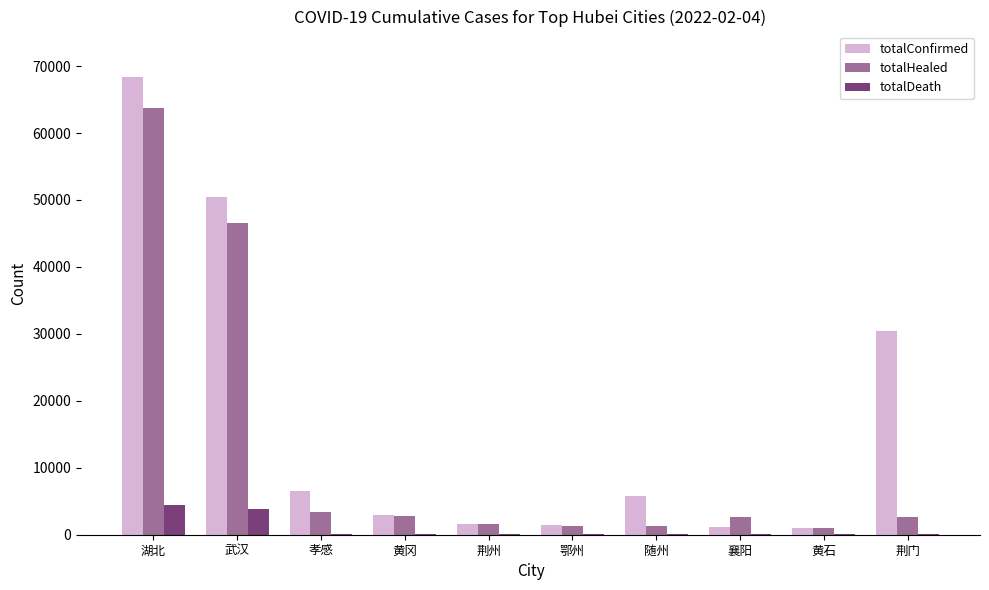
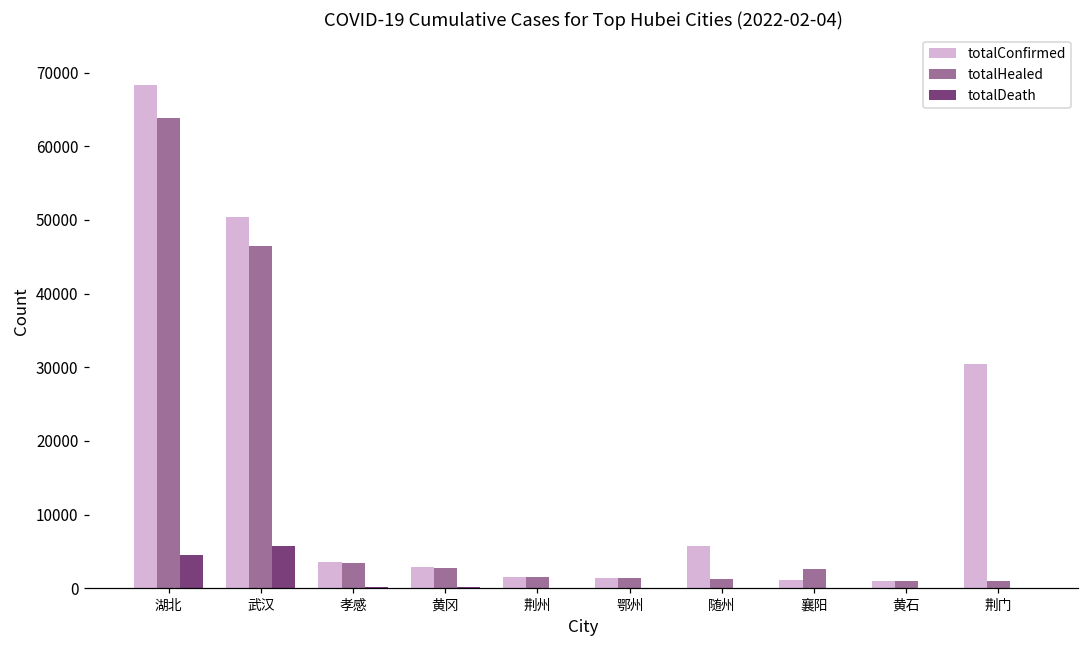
  {
    "totalConfirmed": {
      "湖北": 68000,
      "武汉": 50000,
-     "孝感": 7000,
+     "孝感": 4000,
      "黄冈": 3000,
      "荆州": 2000,
      "鄂州": 1000,
      "随州": 6000,
      "襄阳": 1000,
      "黄石": 1000,
      "荆门": 30000
    },
    "totalHealed": {
      "湖北": 64000,
      "武汉": 47000,
      "孝感": 3000,
      "黄冈": 3000,
      "荆州": 2000,
      "鄂州": 1000,
      "随州": 1000,
      "襄阳": 3000,
      "黄石": 1000,
-     "荆门": 3000
+     "荆门": 1000
    },
    "totalDeath": {
      "湖北": 5000,
-     "武汉": 4000
+     "武汉": 6000
    }
  }
